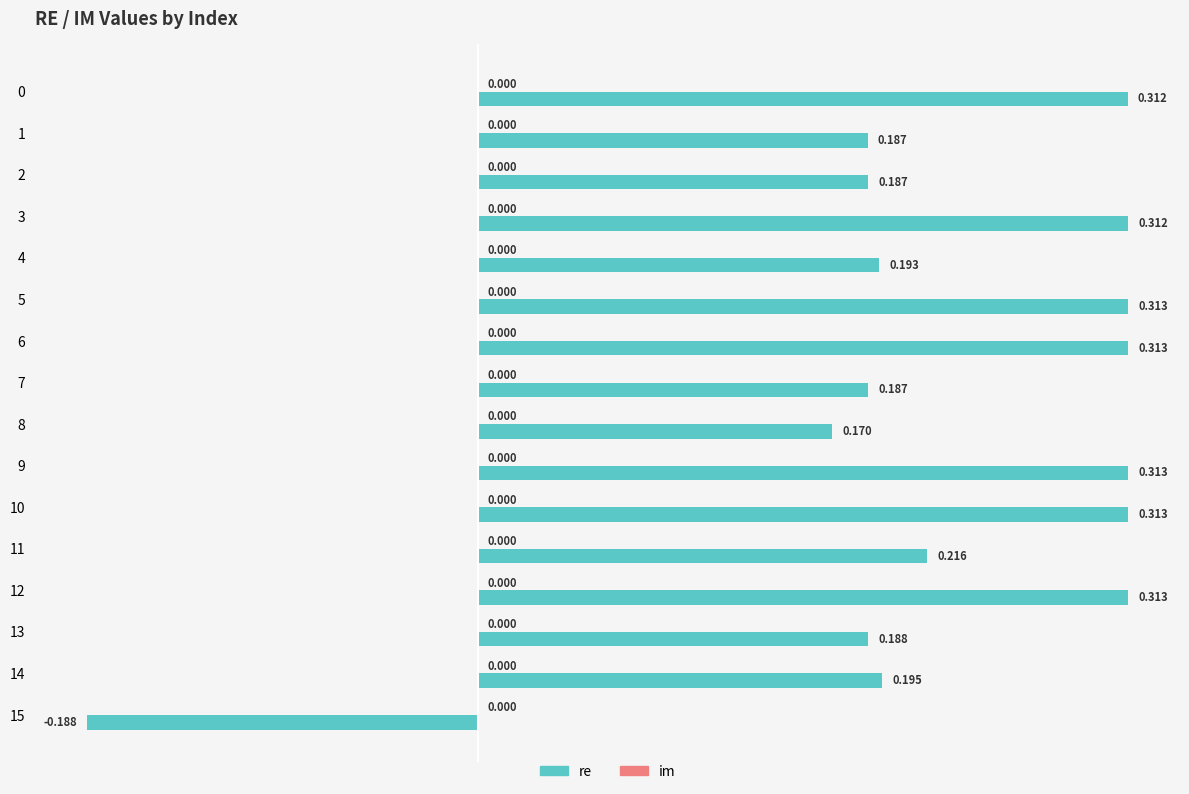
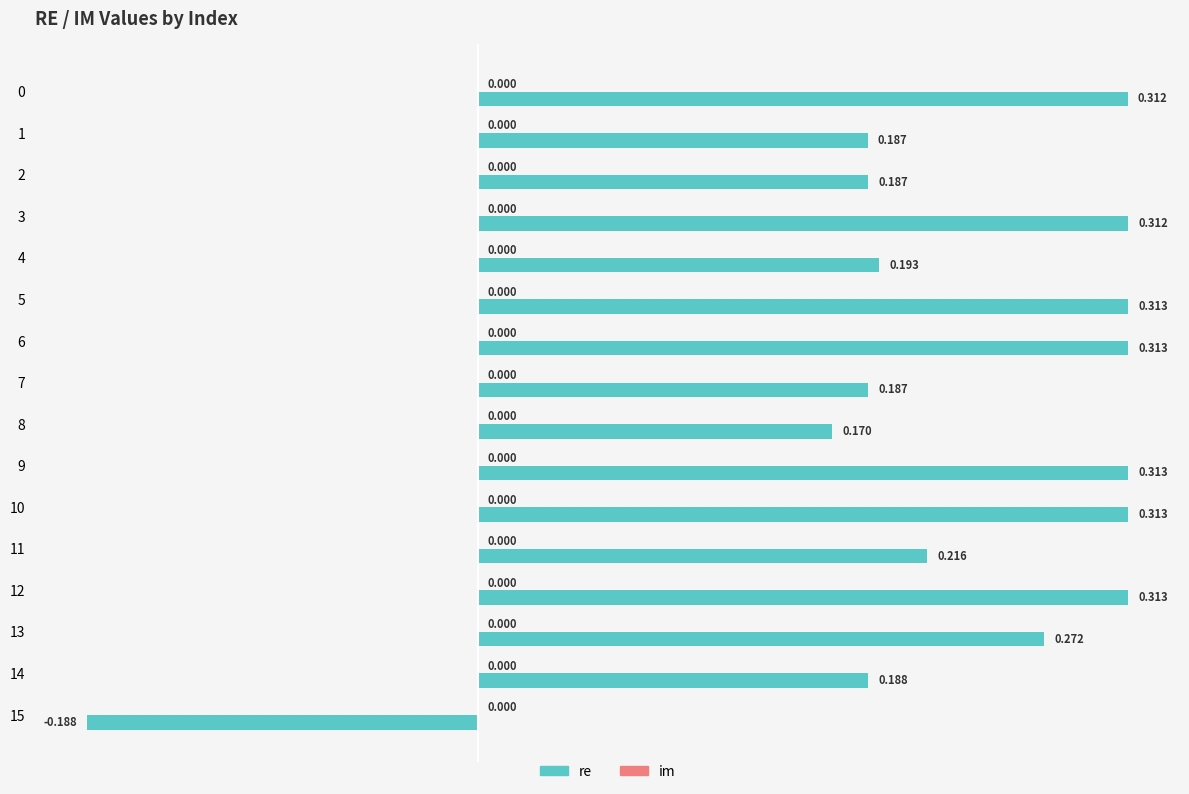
  {
    "re": {
      "0": 0.312,
      "1": 0.187,
      "2": 0.187,
      "3": 0.312,
      "4": 0.193,
      "5": 0.313,
      "6": 0.313,
      "7": 0.187,
      "8": 0.170,
      "9": 0.313,
      "10": 0.313,
      "11": 0.216,
      "12": 0.313,
-     "13": 0.188,
-     "14": 0.195,
+     "13": 0.272,
+     "14": 0.188,
      "15": -0.188
    },
    "im": {
      "0": 0.000,
      "1": 0.000,
      "2": 0.000,
      "3": 0.000,
      "4": 0.000,
      "5": 0.000,
      "6": 0.000,
      "7": 0.000,
      "8": 0.000,
      "9": 0.000,
      "10": 0.000,
      "11": 0.000,
      "12": 0.000,
      "13": 0.000,
      "14": 0.000,
      "15": 0.000
    }
  }
